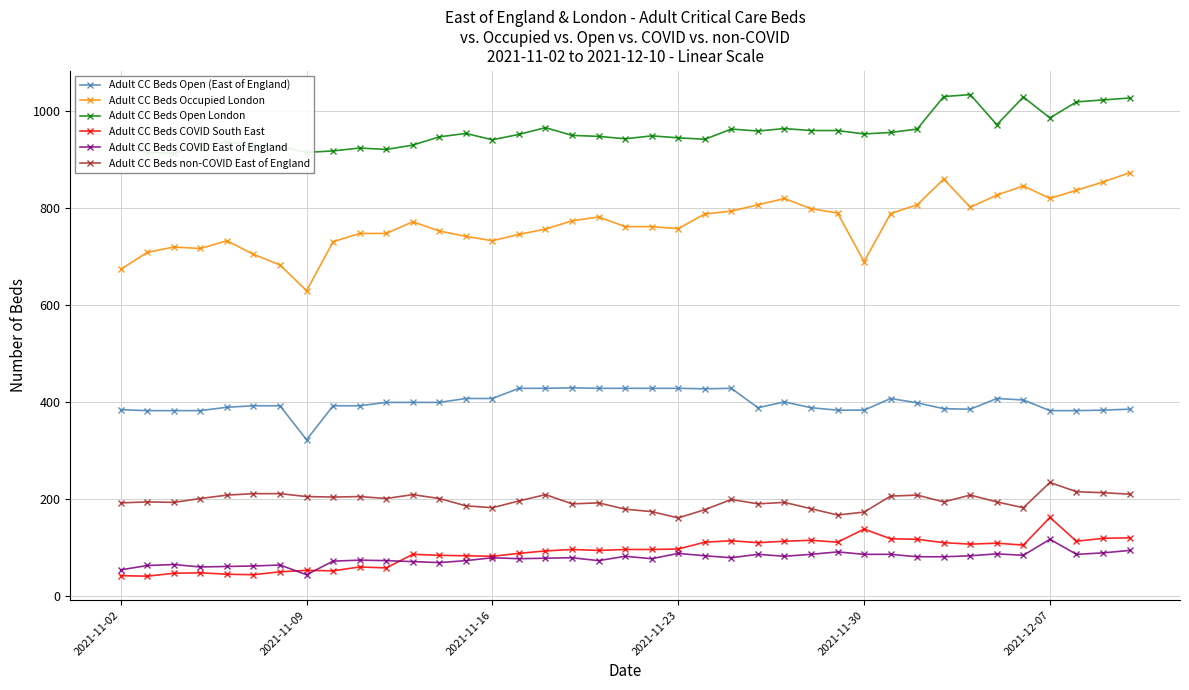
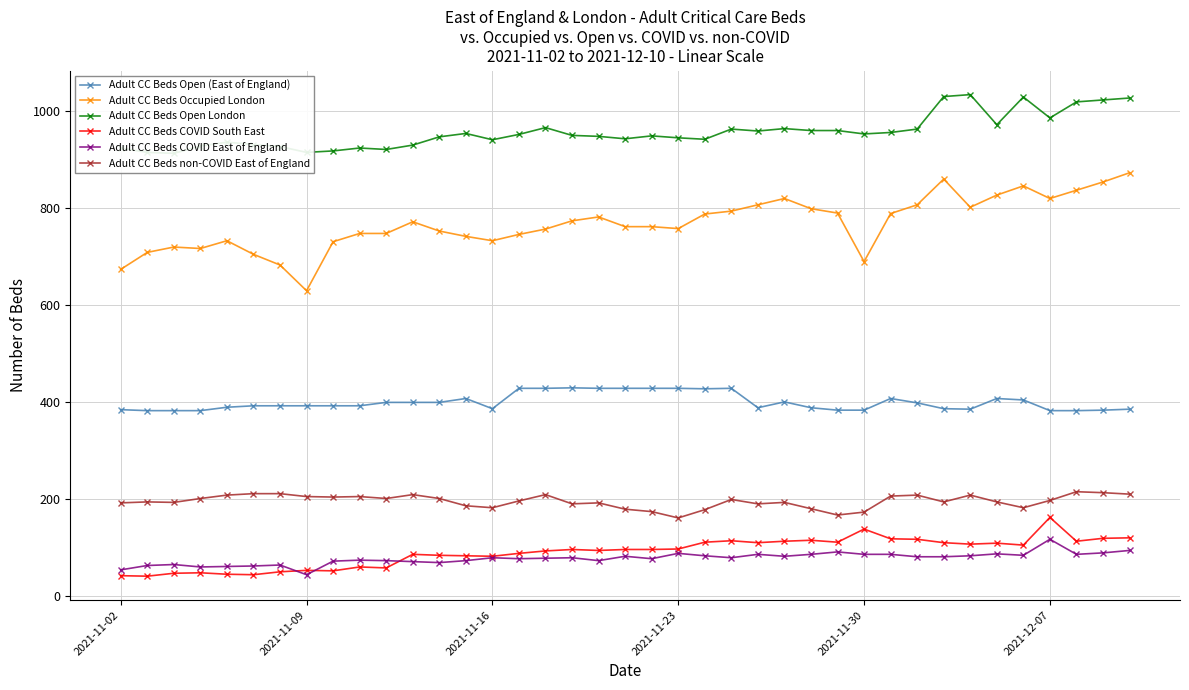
  {
    "Adult CC Beds Open (East of England)": {
      "2021-11-02": 380,
-     "2021-11-09": 320,
-     "2021-11-16": 410,
+     "2021-11-09": 390,
+     "2021-11-16": 390,
      "2021-11-23": 430,
      "2021-11-30": 380,
      "2021-12-07": 380
    },
    "Adult CC Beds Occupied London": {
      "2021-11-02": 670,
      "2021-11-09": 630,
      "2021-11-16": 730,
      "2021-11-23": 760,
      "2021-11-30": 690,
      "2021-12-07": 820
    },
    "Adult CC Beds Open London": {
      "2021-11-16": 940,
      "2021-11-23": 940,
      "2021-11-30": 950,
      "2021-12-07": 990
    },
    "Adult CC Beds COVID South East": {
      "2021-11-02": 40,
      "2021-11-09": 50,
      "2021-11-23": 100,
      "2021-11-30": 140,
      "2021-12-07": 160
    },
    "Adult CC Beds COVID East of England": {
      "2021-11-02": 50,
      "2021-11-09": 40,
      "2021-11-23": 90,
      "2021-11-30": 90,
      "2021-12-07": 120
    },
    "Adult CC Beds non-COVID East of England": {
      "2021-11-02": 190,
      "2021-11-09": 210,
      "2021-11-16": 180,
      "2021-11-23": 160,
      "2021-11-30": 170,
-     "2021-12-07": 230
+     "2021-12-07": 200
    }
  }
